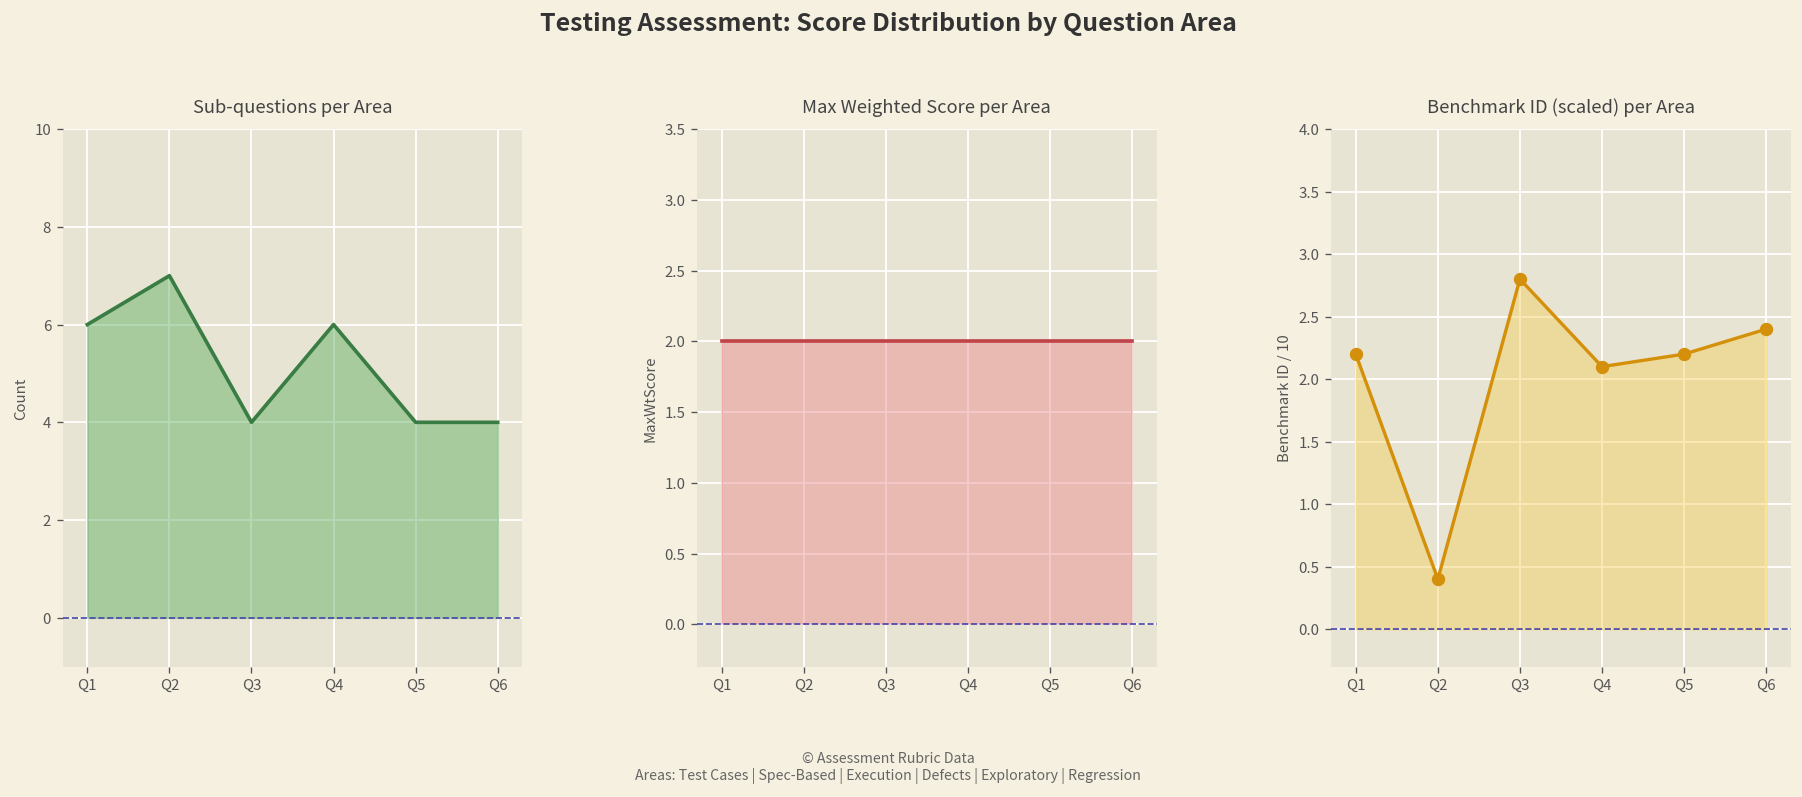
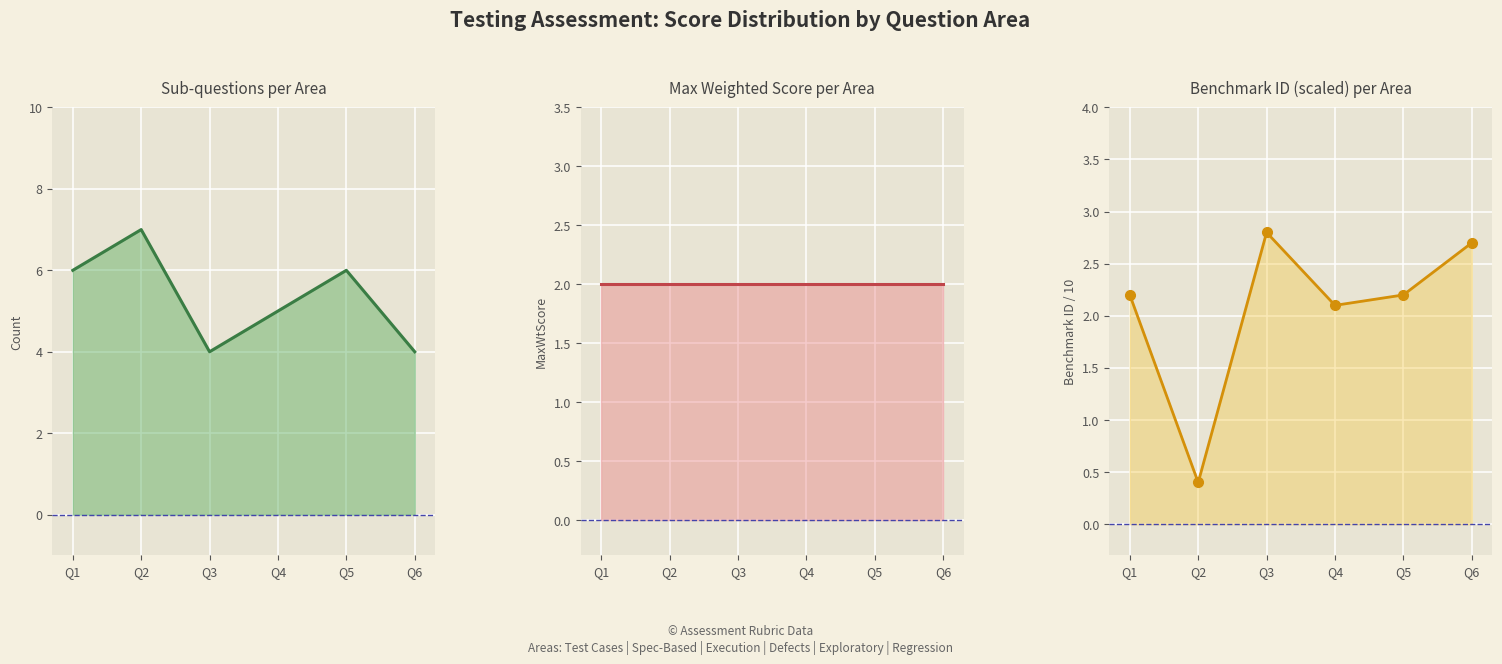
  {
    "Sub-questions per Area": {
      "Q1": 6,
      "Q2": 7,
      "Q3": 4,
-     "Q4": 6,
-     "Q5": 4,
+     "Q4": 5,
+     "Q5": 6,
      "Q6": 4
    },
    "Max Weighted Score per Area": {
      "Q1": 2.00,
      "Q2": 2.00,
      "Q3": 2.00,
      "Q4": 2.00,
      "Q5": 2.00,
      "Q6": 2.00
    },
    "Benchmark ID (scaled) per Area": {
      "Q1": 2.20,
      "Q2": 0.40,
      "Q3": 2.80,
      "Q4": 2.10,
      "Q5": 2.20,
-     "Q6": 2.40
+     "Q6": 2.70
    }
  }
